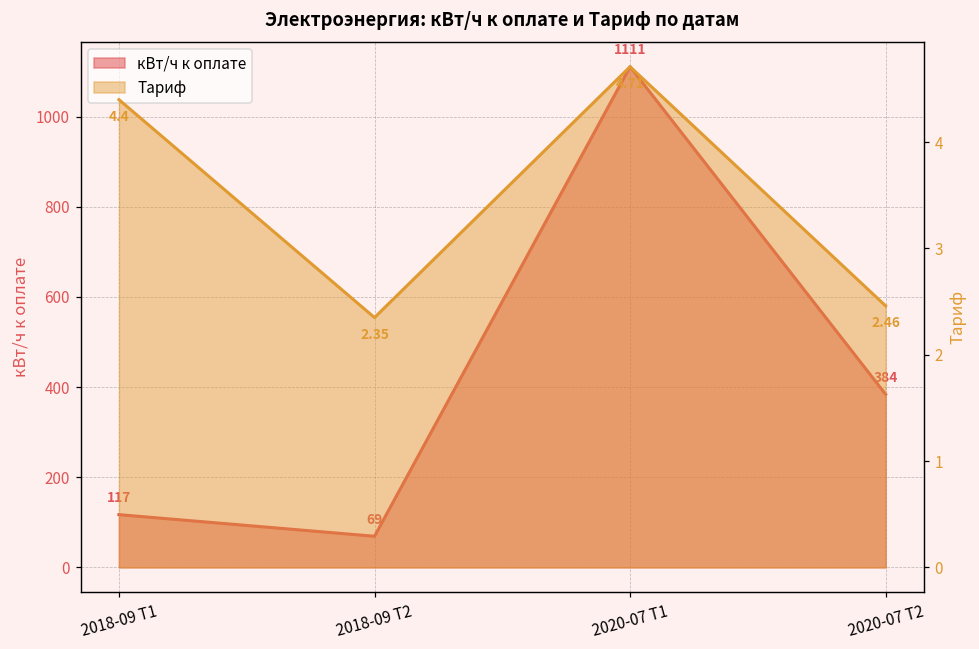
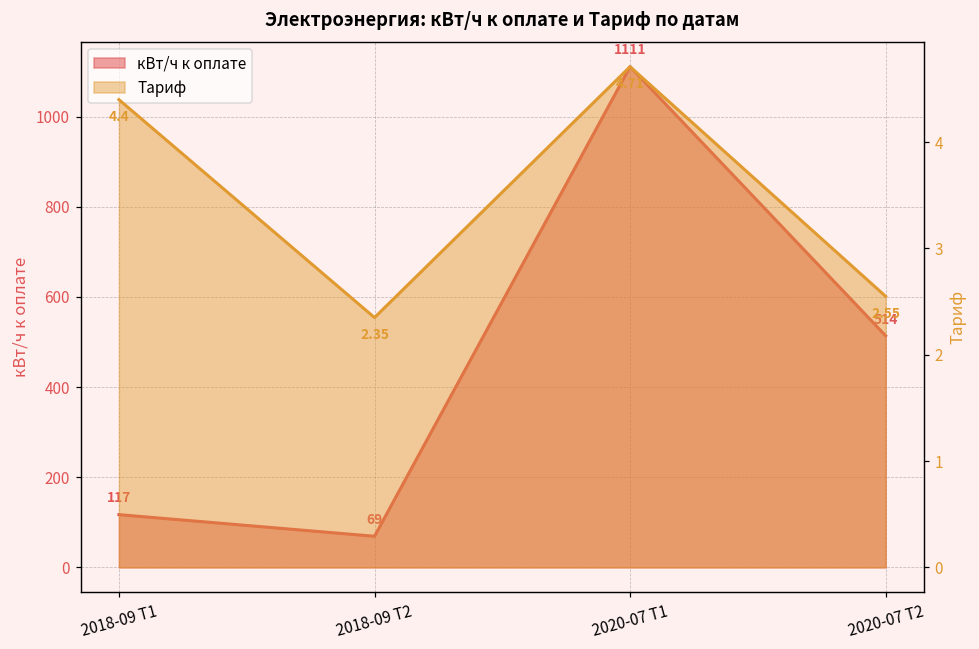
  {
    "кВт/ч к оплате": {
      "2018-09 Т1": 117,
      "2018-09 Т2": 69,
      "2020-07 Т1": 1111,
-     "2020-07 Т2": 384
+     "2020-07 Т2": 514
    },
    "Тариф": {
      "2018-09 Т2": 2.35,
      "2020-07 Т1": 4.71,
-     "2020-07 Т2": 2.46
+     "2020-07 Т2": 2.55
    }
  }
